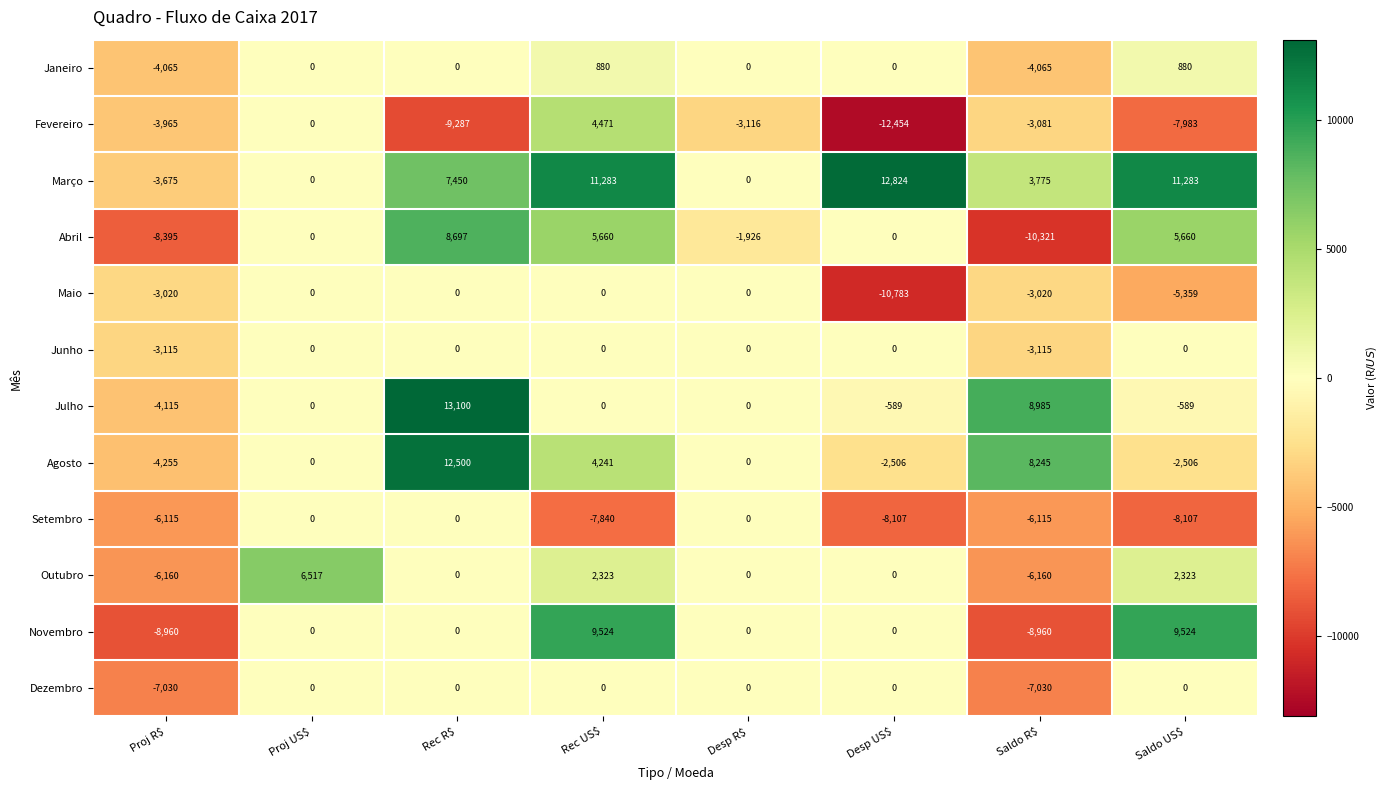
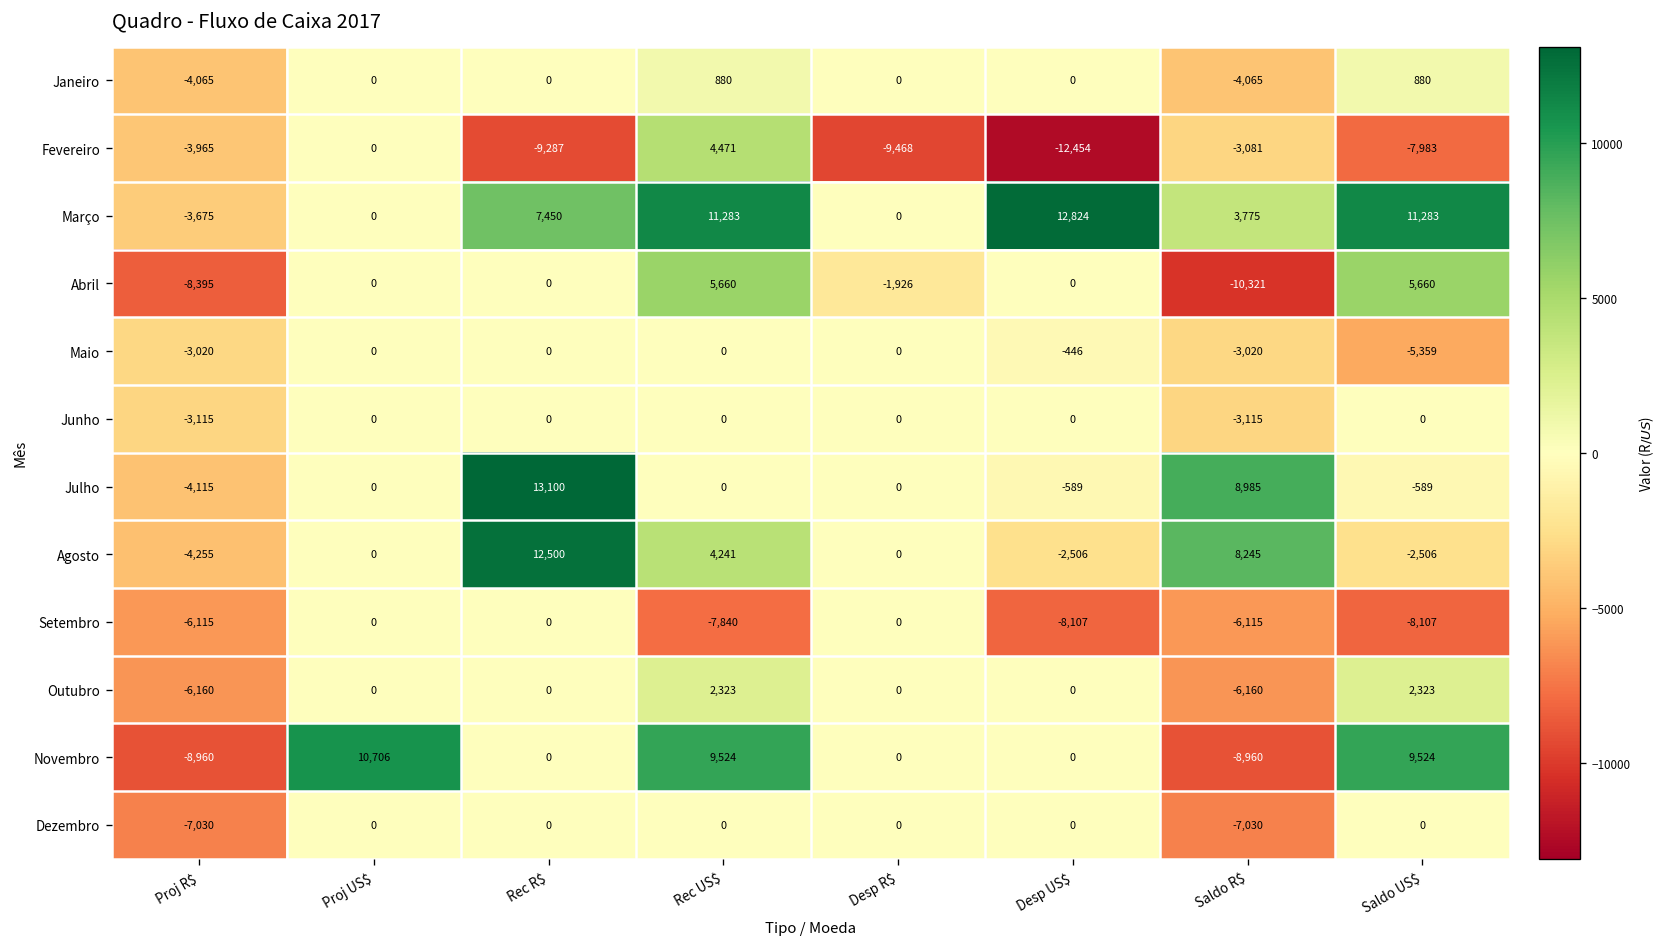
  {
    "Janeiro": {
      "Proj R$": "-4,065",
      "Proj US$": "0",
      "Rec R$": "0",
      "Rec US$": "880",
      "Desp R$": "0",
      "Desp US$": "0",
      "Saldo R$": "-4,065",
      "Saldo US$": "880"
    },
    "Fevereiro": {
      "Proj R$": "-3,965",
      "Proj US$": "0",
      "Rec R$": "-9,287",
      "Rec US$": "4,471",
-     "Desp R$": "-3,116",
+     "Desp R$": "-9,468",
      "Desp US$": "-12,454",
      "Saldo R$": "-3,081",
      "Saldo US$": "-7,983"
    },
    "Março": {
      "Proj R$": "-3,675",
      "Proj US$": "0",
      "Rec R$": "7,450",
      "Rec US$": "11,283",
      "Desp R$": "0",
      "Desp US$": "12,824",
      "Saldo R$": "3,775",
      "Saldo US$": "11,283"
    },
    "Abril": {
      "Proj R$": "-8,395",
      "Proj US$": "0",
-     "Rec R$": "8,697",
+     "Rec R$": "0",
      "Rec US$": "5,660",
      "Desp R$": "-1,926",
      "Desp US$": "0",
      "Saldo R$": "-10,321",
      "Saldo US$": "5,660"
    },
    "Maio": {
      "Proj R$": "-3,020",
      "Proj US$": "0",
      "Rec R$": "0",
      "Rec US$": "0",
      "Desp R$": "0",
-     "Desp US$": "-10,783",
+     "Desp US$": "-446",
      "Saldo R$": "-3,020",
      "Saldo US$": "-5,359"
    },
    "Junho": {
      "Proj R$": "-3,115",
      "Proj US$": "0",
      "Rec R$": "0",
      "Rec US$": "0",
      "Desp R$": "0",
      "Desp US$": "0",
      "Saldo R$": "-3,115",
      "Saldo US$": "0"
    },
    "Julho": {
      "Proj R$": "-4,115",
      "Proj US$": "0",
      "Rec R$": "13,100",
      "Rec US$": "0",
      "Desp R$": "0",
      "Desp US$": "-589",
      "Saldo R$": "8,985",
      "Saldo US$": "-589"
    },
    "Agosto": {
      "Proj R$": "-4,255",
      "Proj US$": "0",
      "Rec R$": "12,500",
      "Rec US$": "4,241",
      "Desp R$": "0",
      "Desp US$": "-2,506",
      "Saldo R$": "8,245",
      "Saldo US$": "-2,506"
    },
    "Setembro": {
      "Proj R$": "-6,115",
      "Proj US$": "0",
      "Rec R$": "0",
      "Rec US$": "-7,840",
      "Desp R$": "0",
      "Desp US$": "-8,107",
      "Saldo R$": "-6,115",
      "Saldo US$": "-8,107"
    },
    "Outubro": {
      "Proj R$": "-6,160",
-     "Proj US$": "6,517",
+     "Proj US$": "0",
      "Rec R$": "0",
      "Rec US$": "2,323",
      "Desp R$": "0",
      "Desp US$": "0",
      "Saldo R$": "-6,160",
      "Saldo US$": "2,323"
    },
    "Novembro": {
      "Proj R$": "-8,960",
-     "Proj US$": "0",
+     "Proj US$": "10,706",
      "Rec R$": "0",
      "Rec US$": "9,524",
      "Desp R$": "0",
      "Desp US$": "0",
      "Saldo R$": "-8,960",
      "Saldo US$": "9,524"
    },
    "Dezembro": {
      "Proj R$": "-7,030",
      "Proj US$": "0",
      "Rec R$": "0",
      "Rec US$": "0",
      "Desp R$": "0",
      "Desp US$": "0",
      "Saldo R$": "-7,030",
      "Saldo US$": "0"
    }
  }
